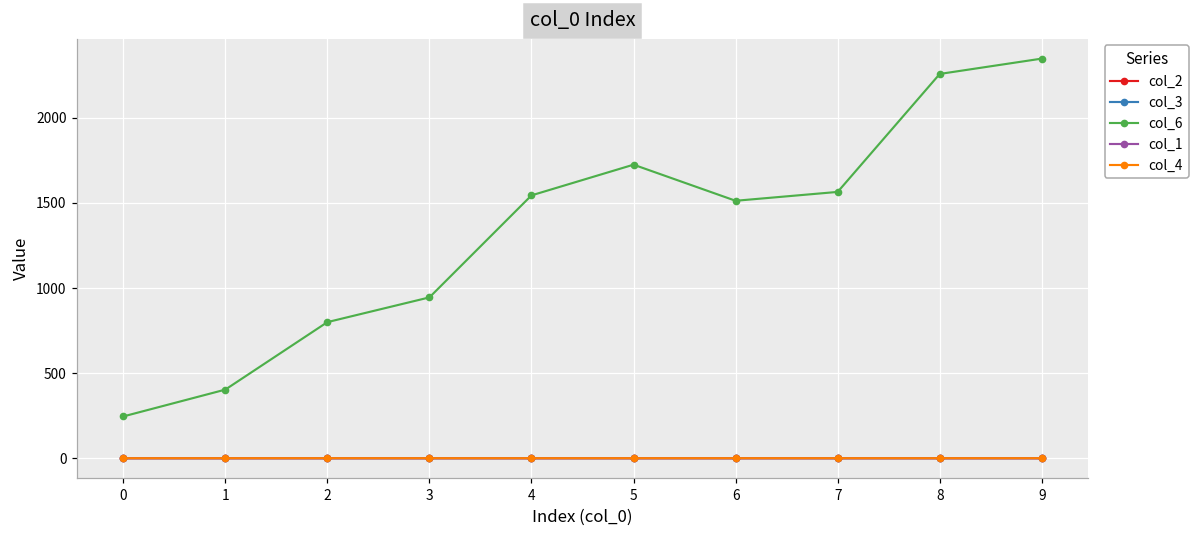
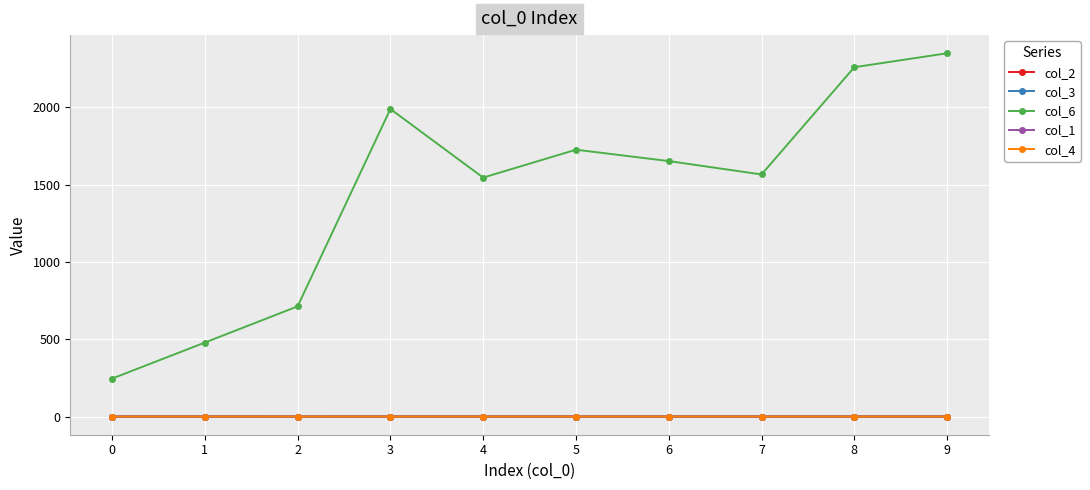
  {
    "col_6": {
      "0": 250,
-     "1": 400,
-     "2": 800,
-     "3": 950,
+     "1": 480,
+     "2": 710,
+     "3": 1990,
      "4": 1540,
      "5": 1730,
-     "6": 1510,
+     "6": 1650,
      "7": 1570,
      "8": 2260,
      "9": 2350
    }
  }
